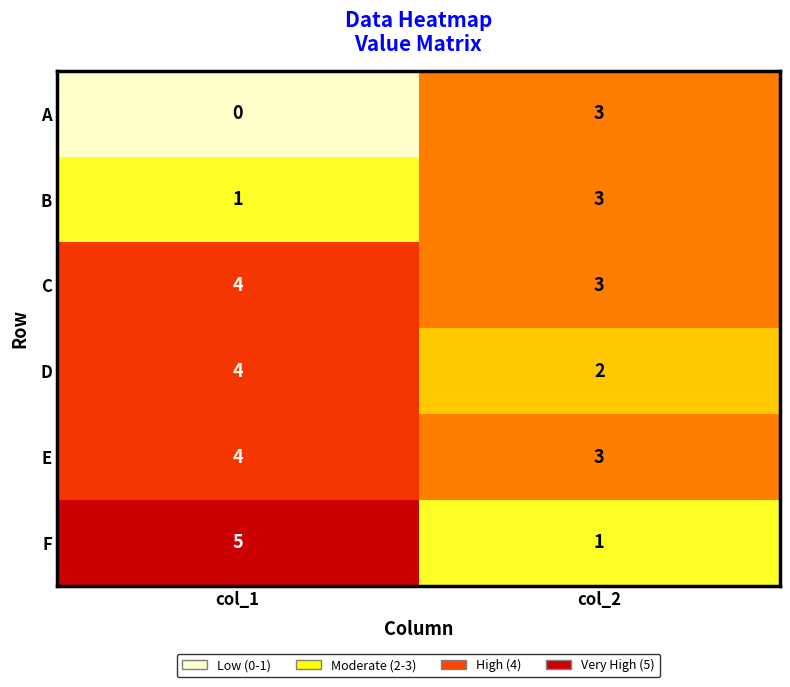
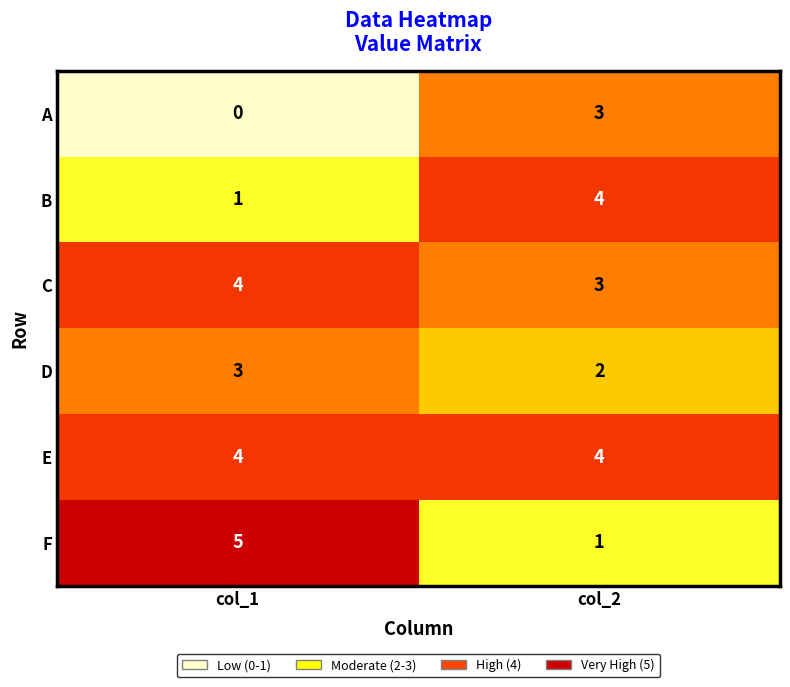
  {
    "A": {
      "col_1": 0,
      "col_2": 3
    },
    "B": {
      "col_1": 1,
-     "col_2": 3
+     "col_2": 4
    },
    "C": {
      "col_1": 4,
      "col_2": 3
    },
    "D": {
-     "col_1": 4,
+     "col_1": 3,
      "col_2": 2
    },
    "E": {
      "col_1": 4,
-     "col_2": 3
+     "col_2": 4
    },
    "F": {
      "col_1": 5,
      "col_2": 1
    }
  }
